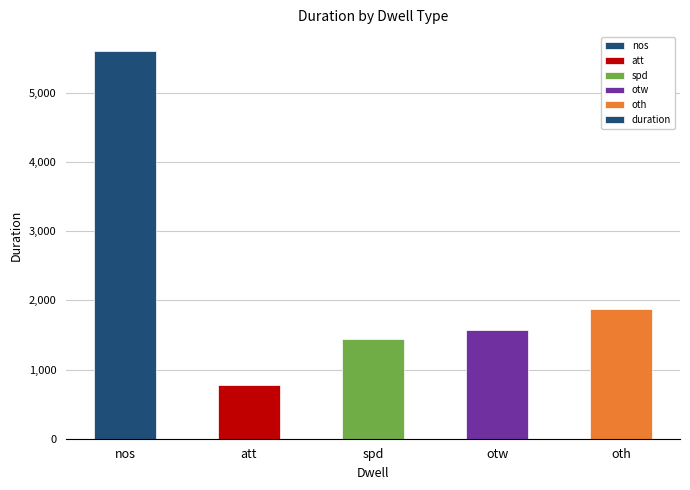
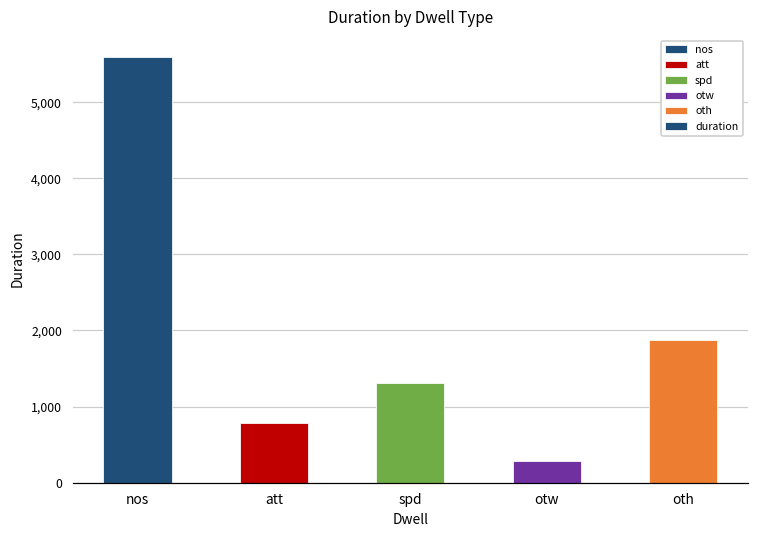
  {
    "nos": "5,600",
    "att": "800",
-   "spd": "1,400",
-   "otw": "1,600",
+   "spd": "1,300",
+   "otw": "300",
    "oth": "1,900"
  }
